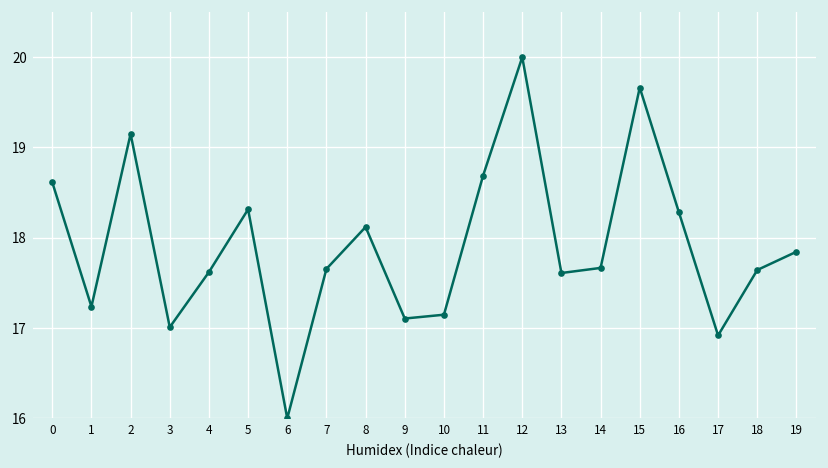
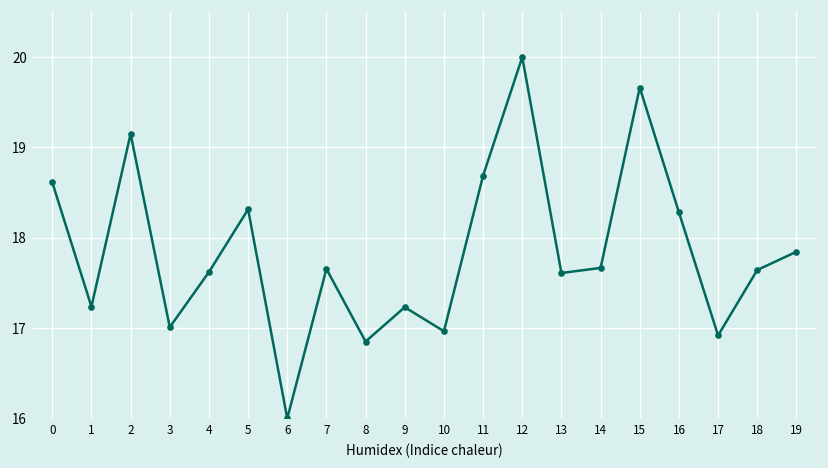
  {
    "0": 18.6,
    "1": 17.2,
    "2": 19.2,
    "3": 17.0,
    "4": 17.6,
    "5": 18.3,
    "6": 16.0,
    "7": 17.7,
-   "8": 18.1,
-   "9": 17.1,
-   "10": 17.1,
+   "8": 16.9,
+   "9": 17.2,
+   "10": 17.0,
    "11": 18.7,
    "12": 20.0,
    "13": 17.6,
    "14": 17.7,
    "15": 19.7,
    "16": 18.3,
    "17": 16.9,
    "18": 17.6,
    "19": 17.8
  }
